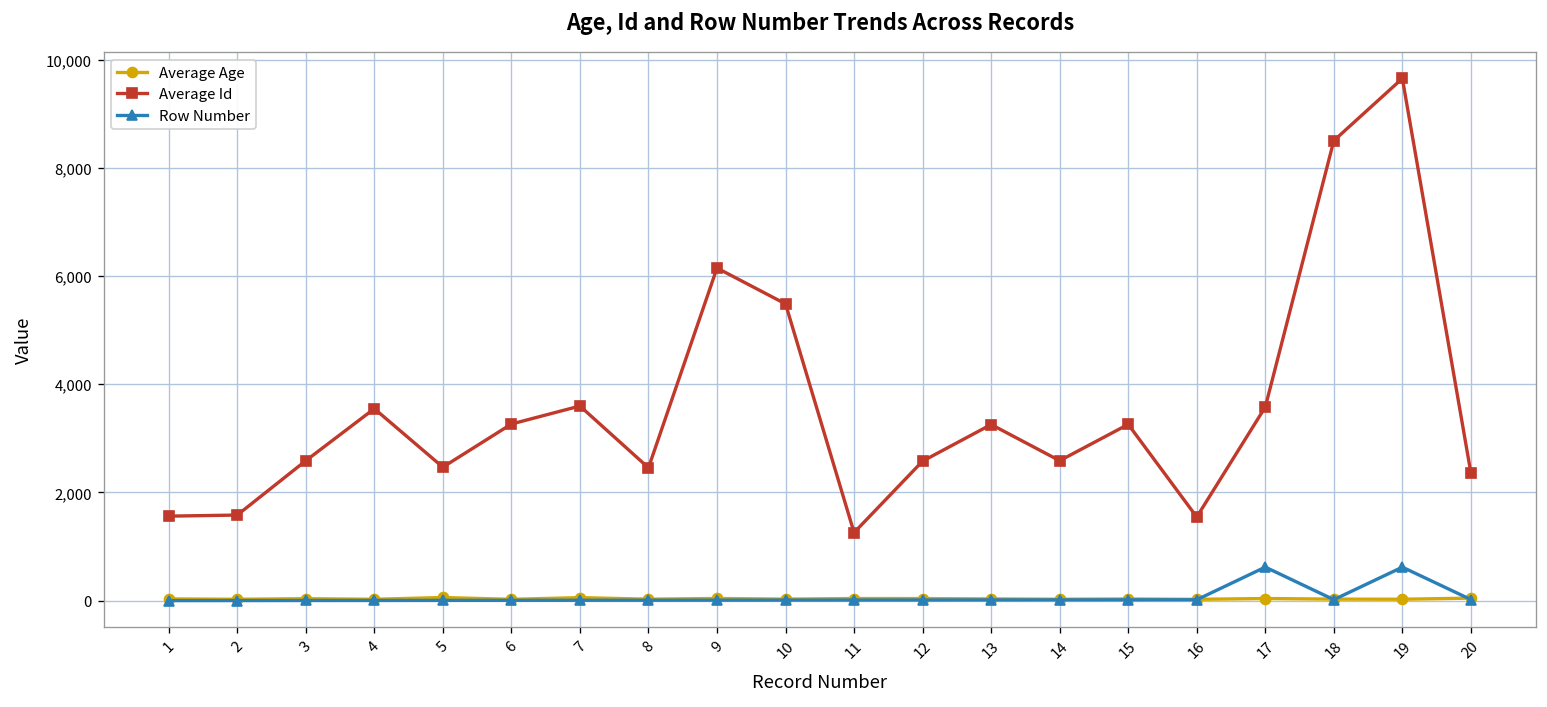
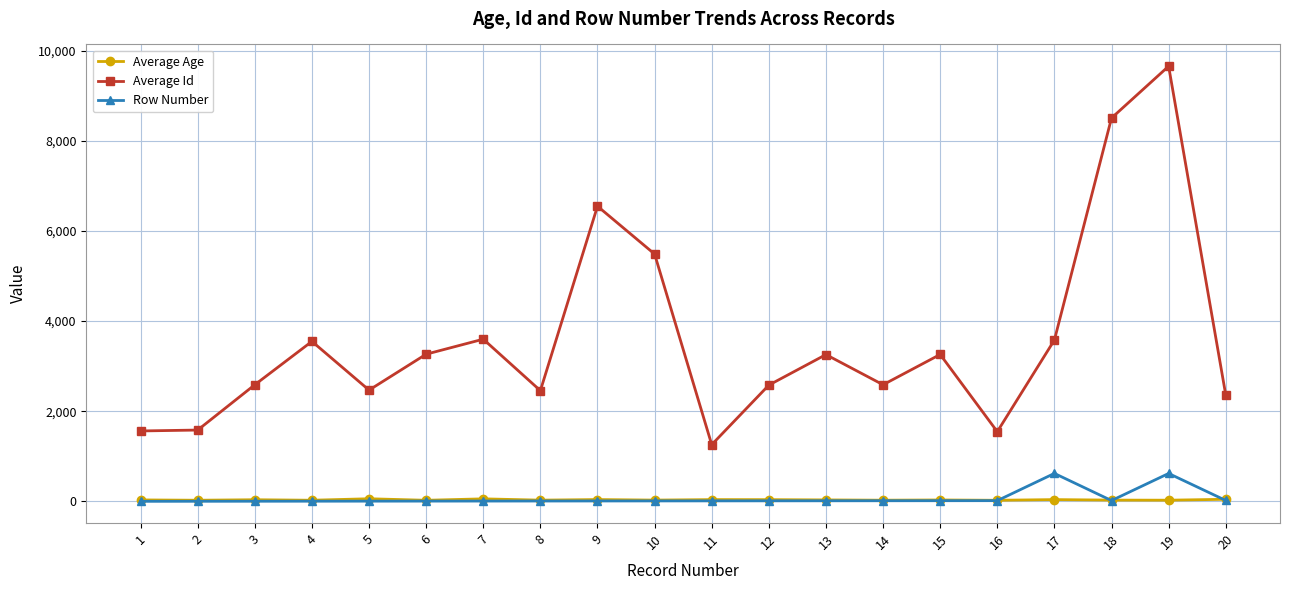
  {
    "Average Age": {
      "17": "0",
      "19": "0"
    },
    "Average Id": {
      "1": "1,600",
      "2": "1,600",
      "3": "2,600",
      "4": "3,500",
      "5": "2,500",
      "6": "3,300",
      "7": "3,600",
      "8": "2,500",
-     "9": "6,100",
+     "9": "6,500",
      "10": "5,500",
      "11": "1,300",
      "12": "2,600",
      "13": "3,300",
      "14": "2,600",
      "15": "3,300",
      "16": "1,500",
      "17": "3,600",
      "18": "8,500",
      "19": "9,700",
      "20": "2,400"
    },
    "Row Number": {
      "17": "600",
      "19": "600"
    }
  }
